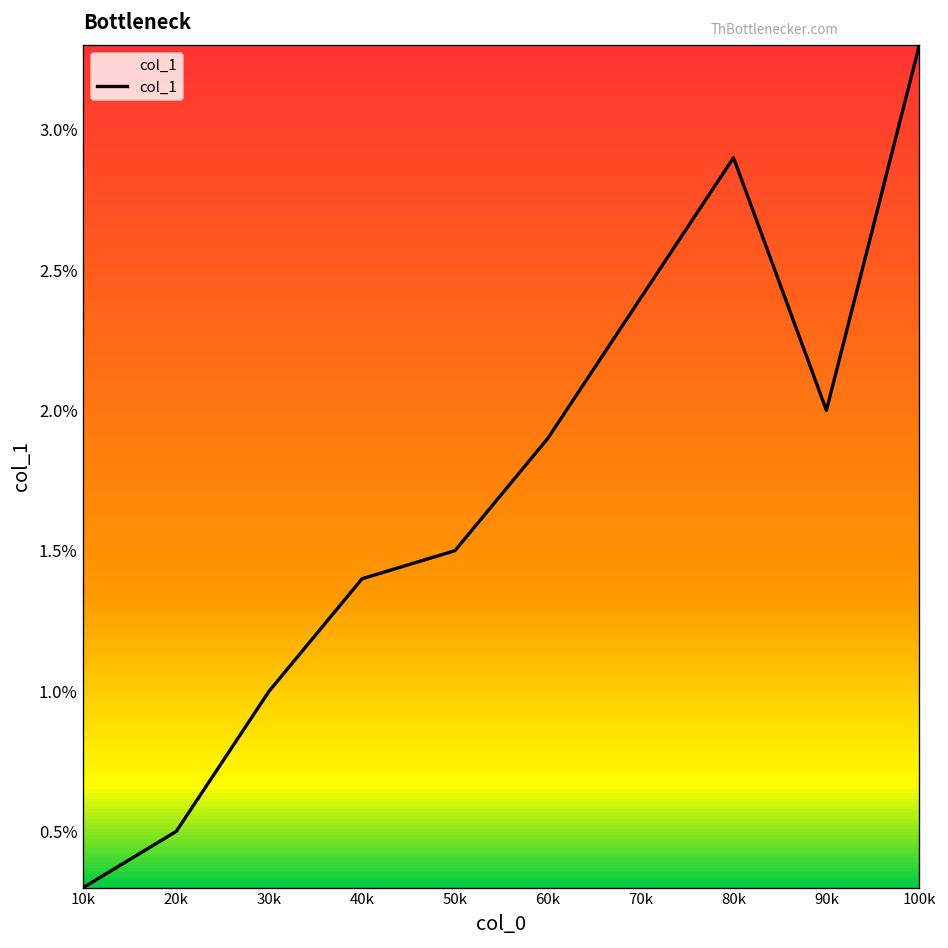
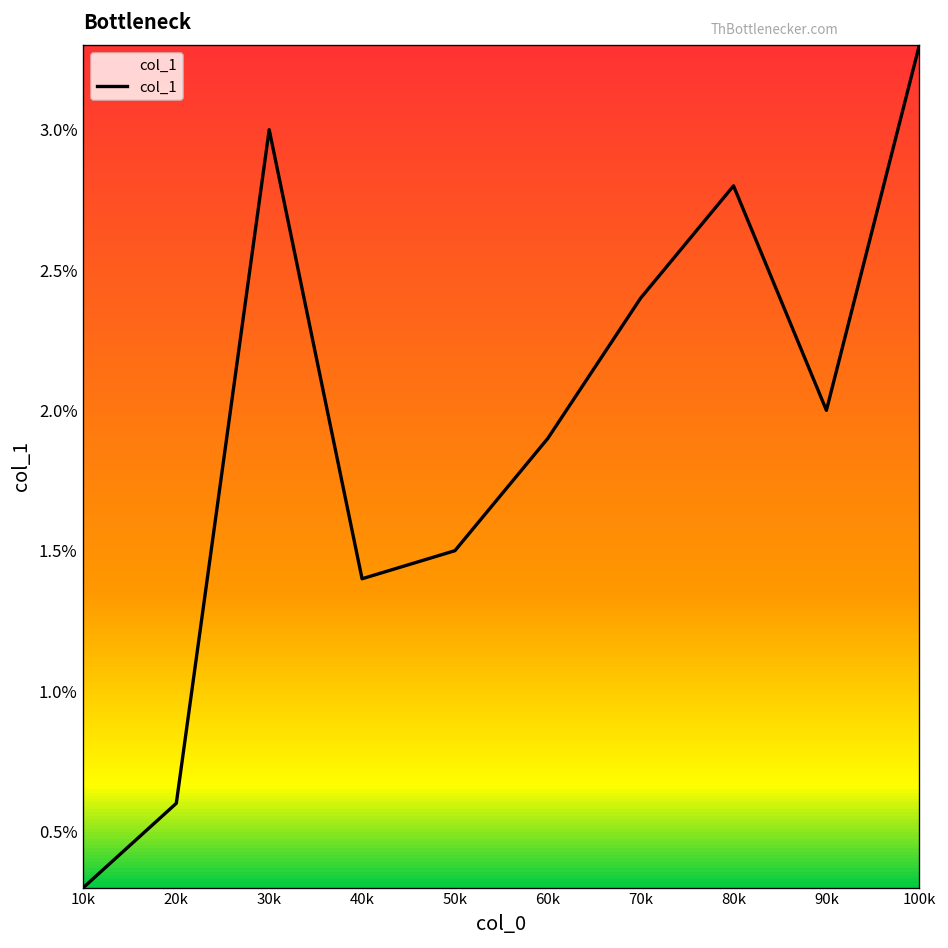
  {
    "10k": "0.30%",
-   "20k": "0.50%",
-   "30k": "1.00%",
+   "20k": "0.60%",
+   "30k": "3.00%",
    "40k": "1.40%",
    "50k": "1.50%",
    "60k": "1.90%",
    "70k": "2.40%",
-   "80k": "2.90%",
+   "80k": "2.80%",
    "90k": "2.00%",
    "100k": "3.30%"
  }
